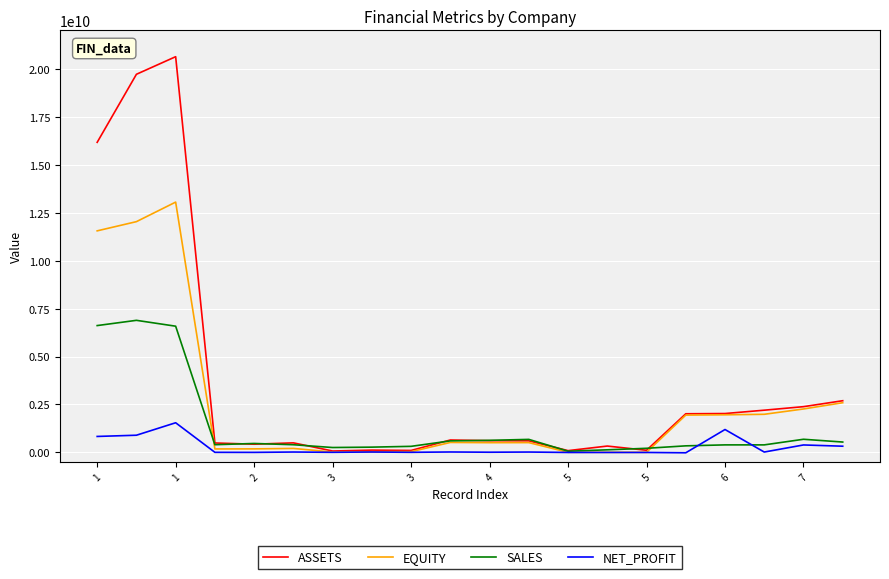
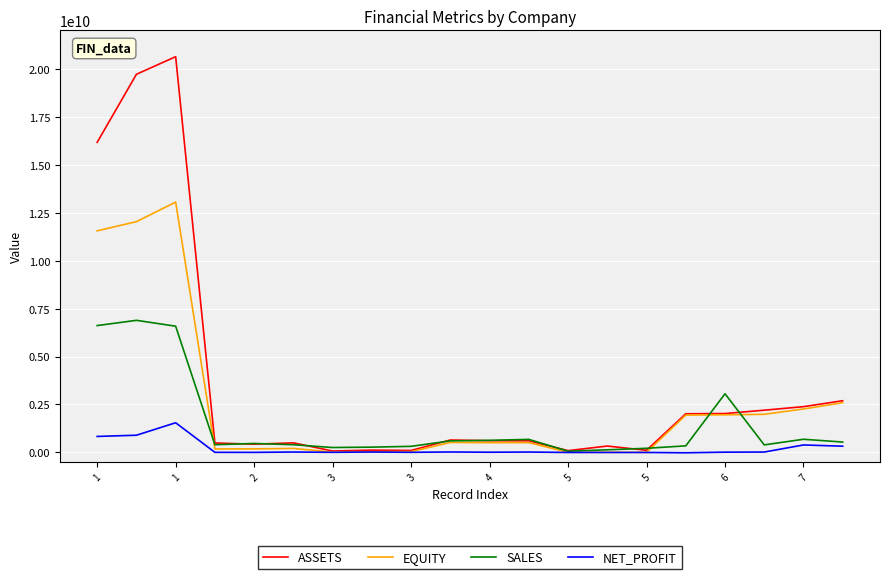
  {
    "EQUITY": {
      "2": 200000000
    },
    "SALES": {
-     "6": 400000000
+     "6": 3100000000
    },
    "NET_PROFIT": {
      "2": 0,
      "4": 0,
-     "6": 1200000000
+     "6": 0
    }
  }
